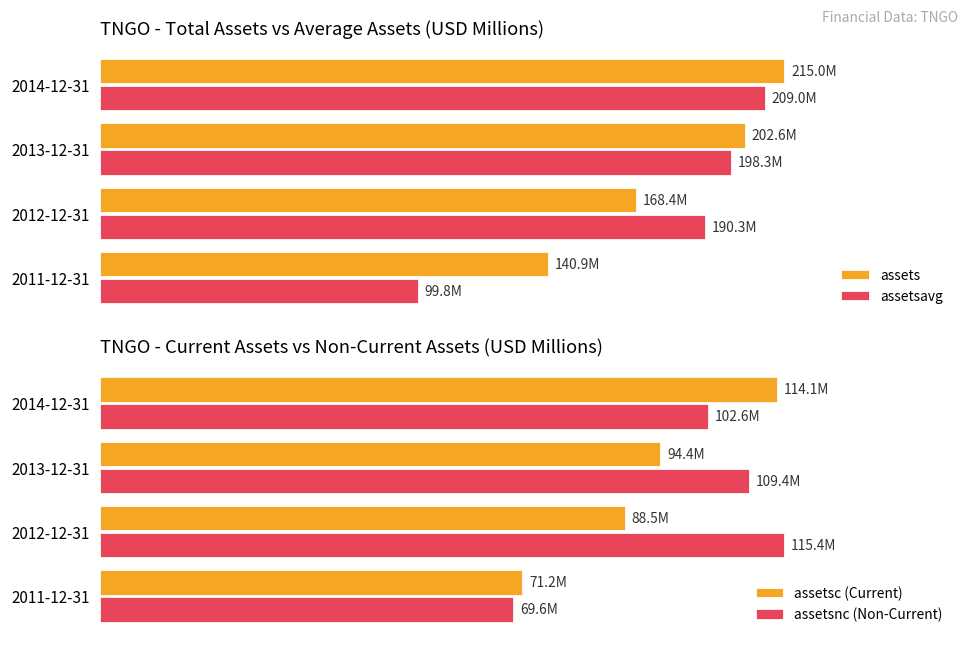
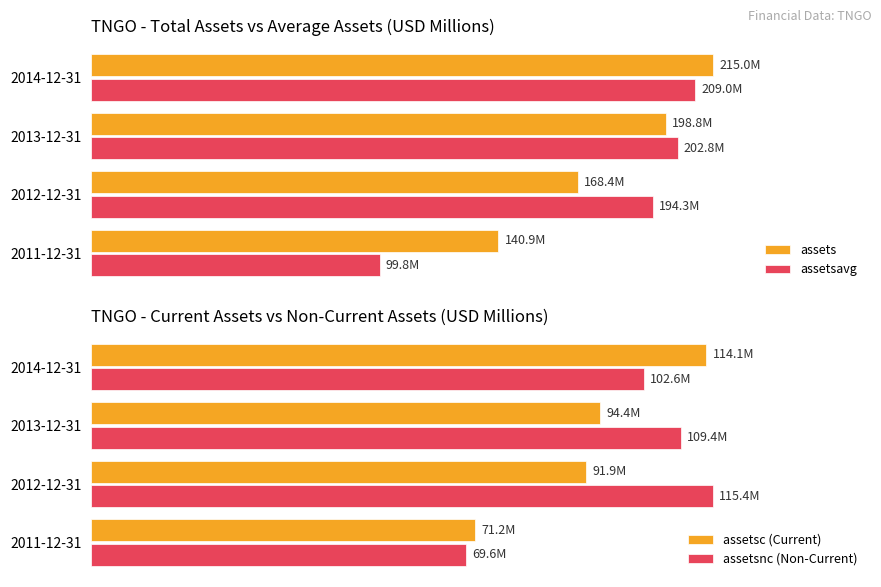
  {
    "TNGO - Total Assets vs Average Assets (USD Millions)": {
      "assets": {
        "2014-12-31": "215.0M",
-       "2013-12-31": "202.6M",
+       "2013-12-31": "198.8M",
        "2012-12-31": "168.4M",
        "2011-12-31": "140.9M"
      },
      "assetsavg": {
        "2014-12-31": "209.0M",
-       "2013-12-31": "198.3M",
-       "2012-12-31": "190.3M",
+       "2013-12-31": "202.8M",
+       "2012-12-31": "194.3M",
        "2011-12-31": "99.8M"
      }
    },
    "TNGO - Current Assets vs Non-Current Assets (USD Millions)": {
      "assetsc (Current)": {
        "2014-12-31": "114.1M",
        "2013-12-31": "94.4M",
-       "2012-12-31": "88.5M",
+       "2012-12-31": "91.9M",
        "2011-12-31": "71.2M"
      },
      "assetsnc (Non-Current)": {
        "2014-12-31": "102.6M",
        "2013-12-31": "109.4M",
        "2012-12-31": "115.4M",
        "2011-12-31": "69.6M"
      }
    }
  }
